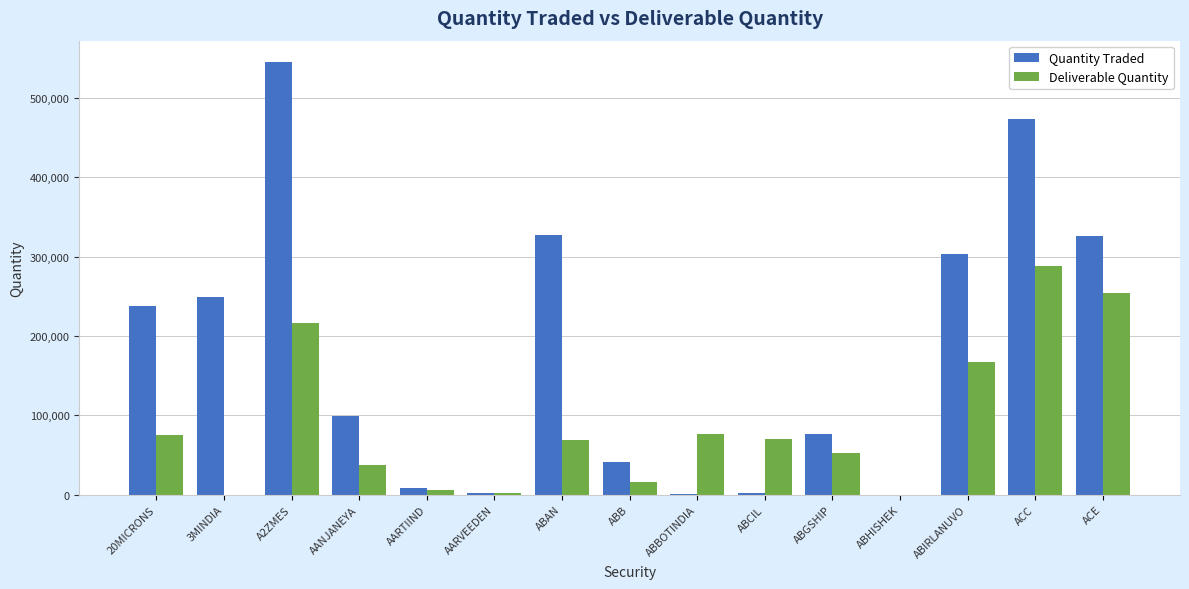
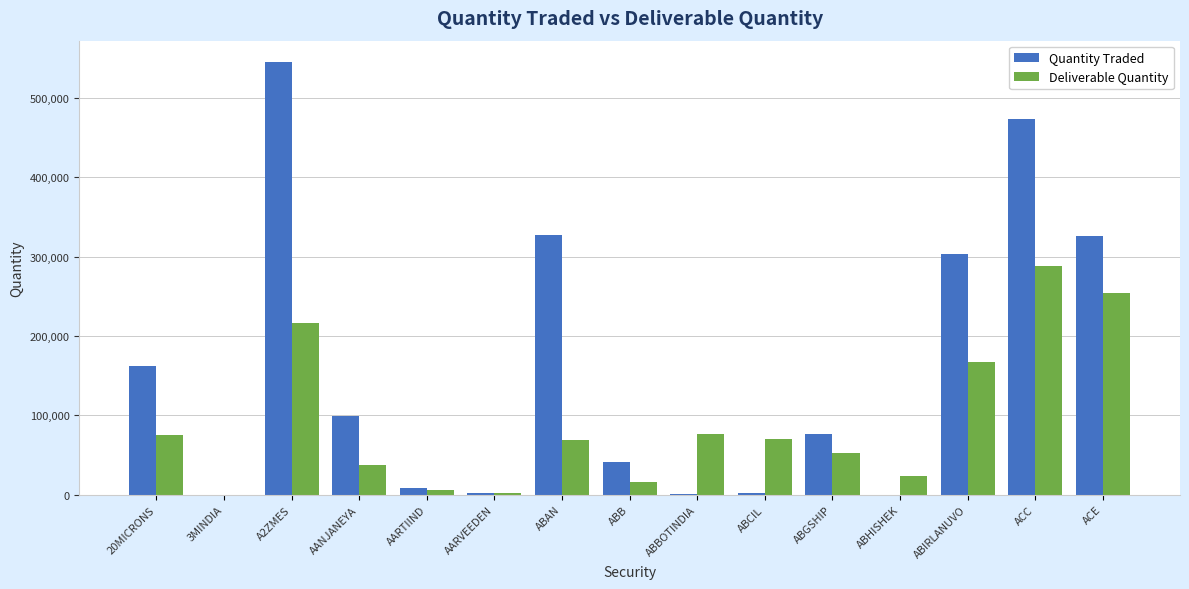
  {
    "Quantity Traded": {
-     "20MICRONS": "240,000",
-     "3MINDIA": "250,000",
+     "20MICRONS": "160,000",
+     "3MINDIA": "0",
      "A2ZMES": "550,000",
      "AANJANEYA": "100,000",
      "AARTIIND": "10,000",
      "ABAN": "330,000",
      "ABB": "40,000",
      "ABGSHIP": "80,000",
      "ABIRLANUVO": "300,000",
      "ACC": "470,000",
      "ACE": "330,000"
    },
    "Deliverable Quantity": {
      "20MICRONS": "80,000",
      "A2ZMES": "220,000",
      "AANJANEYA": "40,000",
      "AARTIIND": "10,000",
      "ABAN": "70,000",
      "ABB": "20,000",
      "ABBOTINDIA": "80,000",
      "ABCIL": "70,000",
      "ABGSHIP": "50,000",
-     "ABHISHEK": "0",
+     "ABHISHEK": "20,000",
      "ABIRLANUVO": "170,000",
      "ACC": "290,000",
      "ACE": "250,000"
    }
  }
